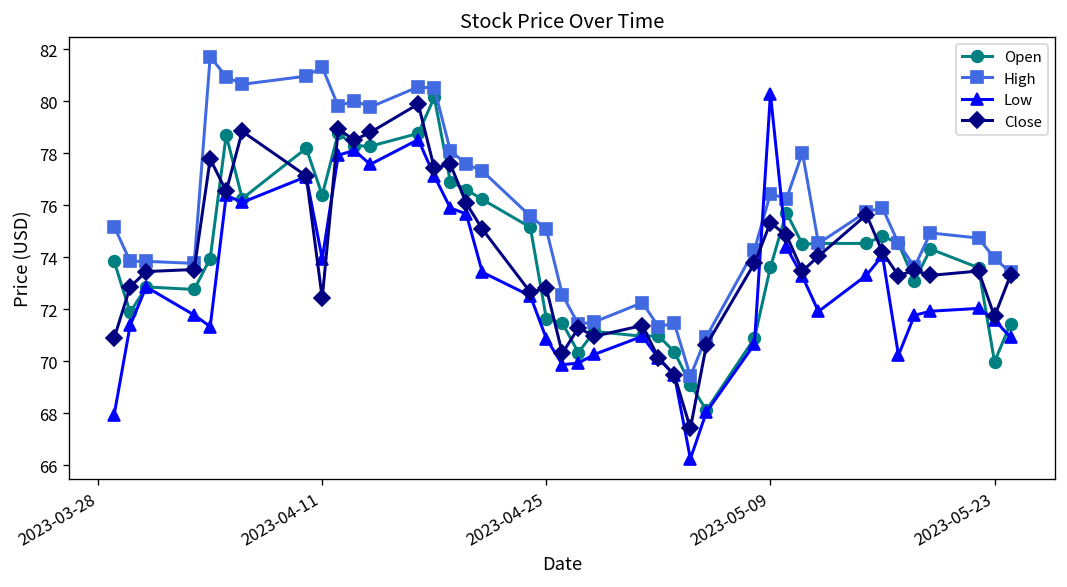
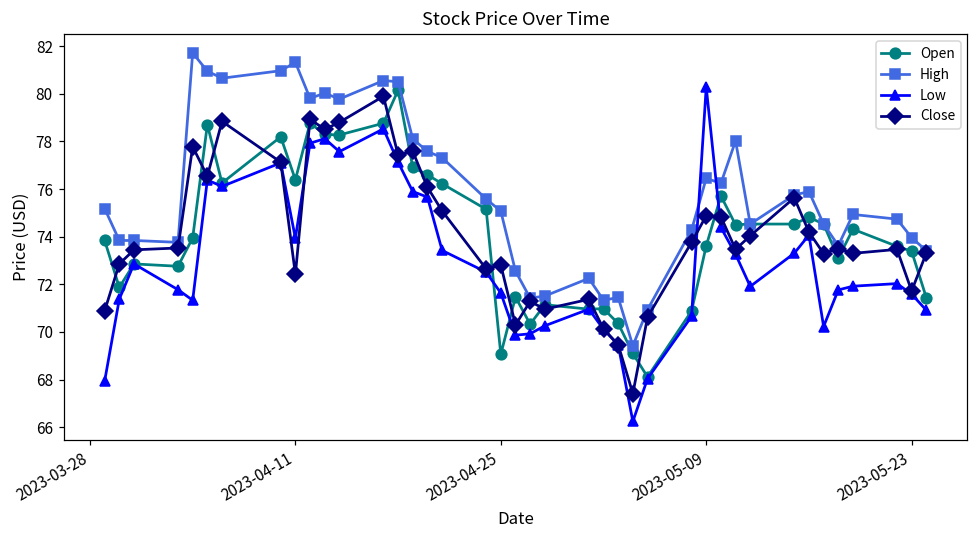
  {
    "Open": {
      "2023-04-11": 76.4,
-     "2023-04-25": 71.6,
+     "2023-04-25": 69.1,
      "2023-05-09": 73.6,
-     "2023-05-23": 70.0
+     "2023-05-23": 73.4
    },
    "High": {
      "2023-04-11": 81.3,
      "2023-04-25": 75.1,
      "2023-05-09": 76.4,
      "2023-05-23": 74.0
    },
    "Low": {
      "2023-04-11": 73.9,
-     "2023-04-25": 70.9,
+     "2023-04-25": 71.6,
      "2023-05-09": 80.3,
      "2023-05-23": 71.6
    },
    "Close": {
      "2023-04-11": 72.4,
      "2023-04-25": 72.8,
-     "2023-05-09": 75.3,
+     "2023-05-09": 74.9,
      "2023-05-23": 71.7
    }
  }
